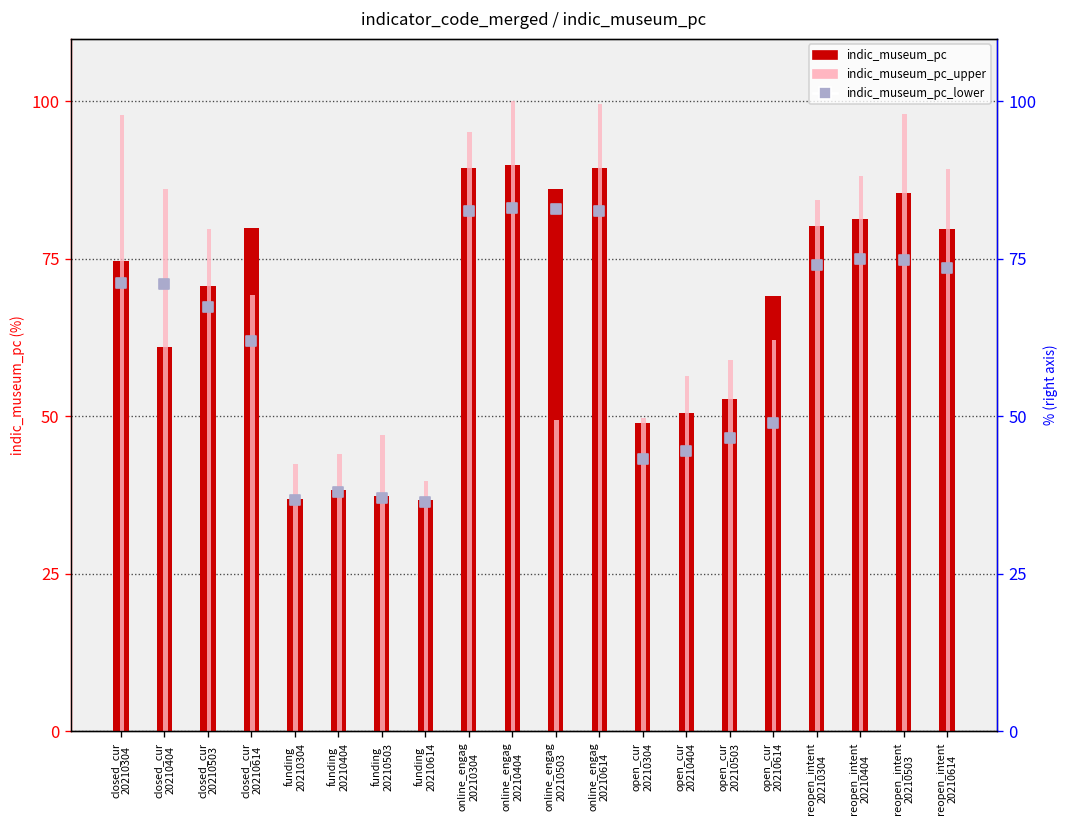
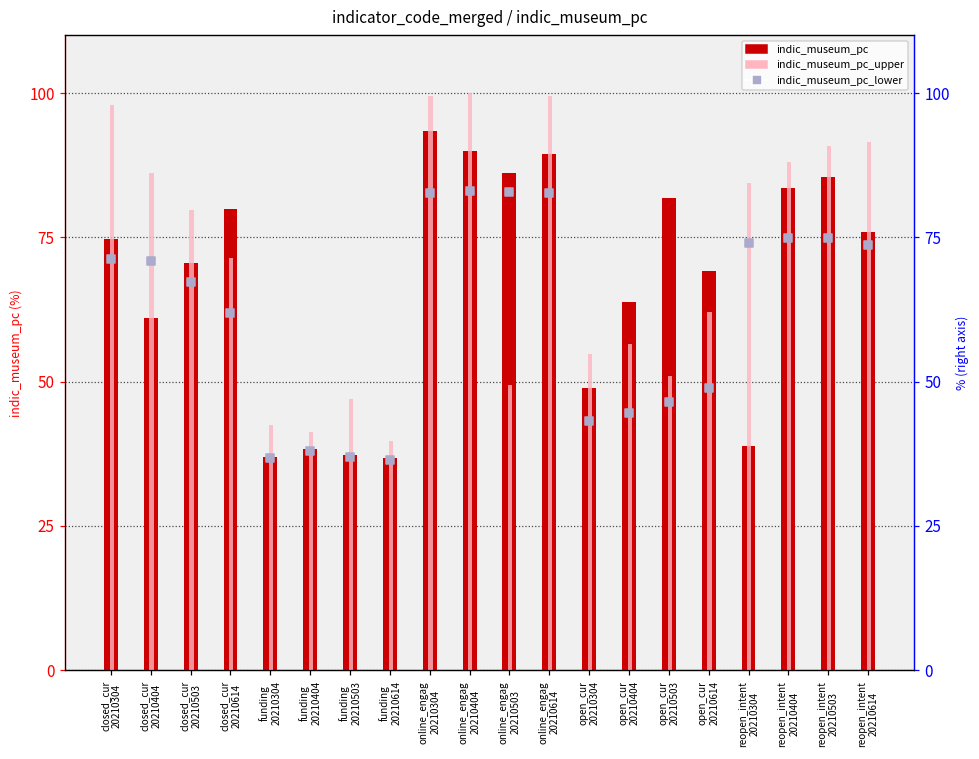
  {
    "indic_museum_pc": {
      "closed_cur 20210304": 75,
      "closed_cur 20210404": 61,
      "closed_cur 20210503": 71,
      "closed_cur 20210614": 80,
      "funding 20210304": 37,
      "funding 20210404": 38,
      "funding 20210503": 37,
      "funding 20210614": 37,
-     "online_engag 20210304": 90,
+     "online_engag 20210304": 93,
      "online_engag 20210404": 90,
      "online_engag 20210503": 86,
      "online_engag 20210614": 90,
      "open_cur 20210304": 49,
-     "open_cur 20210404": 50,
-     "open_cur 20210503": 53,
+     "open_cur 20210404": 64,
+     "open_cur 20210503": 82,
      "open_cur 20210614": 69,
-     "reopen_intent 20210304": 80,
-     "reopen_intent 20210404": 81,
+     "reopen_intent 20210304": 39,
+     "reopen_intent 20210404": 84,
      "reopen_intent 20210503": 86,
-     "reopen_intent 20210614": 80
+     "reopen_intent 20210614": 76
    },
    "indic_museum_pc_upper": {
      "closed_cur 20210304": 98,
      "closed_cur 20210404": 86,
      "closed_cur 20210503": 80,
-     "closed_cur 20210614": 69,
+     "closed_cur 20210614": 71,
      "funding 20210304": 42,
-     "funding 20210404": 44,
+     "funding 20210404": 41,
      "funding 20210503": 47,
      "funding 20210614": 40,
-     "online_engag 20210304": 95,
+     "online_engag 20210304": 100,
      "online_engag 20210404": 100,
      "online_engag 20210614": 100,
-     "open_cur 20210304": 50,
-     "open_cur 20210503": 59,
+     "open_cur 20210304": 55,
+     "open_cur 20210503": 51,
      "reopen_intent 20210304": 84,
      "reopen_intent 20210404": 88,
-     "reopen_intent 20210503": 98,
-     "reopen_intent 20210614": 89
+     "reopen_intent 20210503": 91,
+     "reopen_intent 20210614": 92
    }
  }
